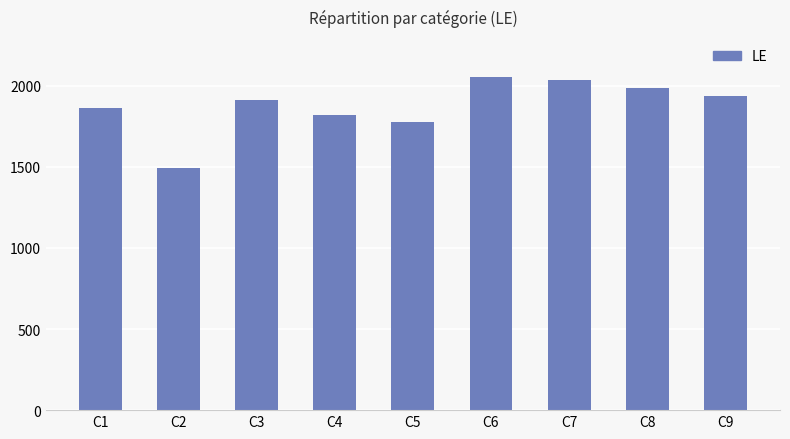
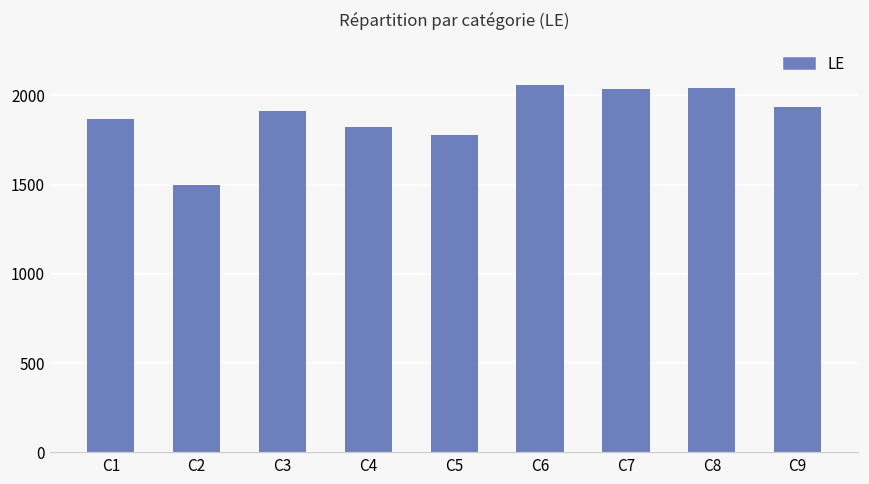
  {
    "C1": 1870,
    "C2": 1500,
    "C3": 1910,
    "C4": 1820,
    "C5": 1780,
    "C6": 2060,
    "C7": 2040,
-   "C8": 1990,
+   "C8": 2040,
    "C9": 1940
  }
